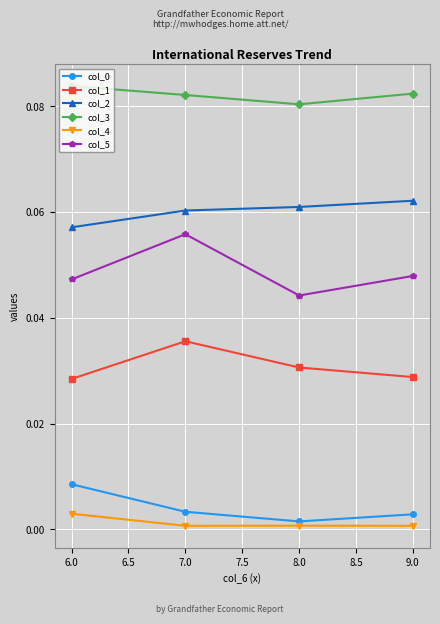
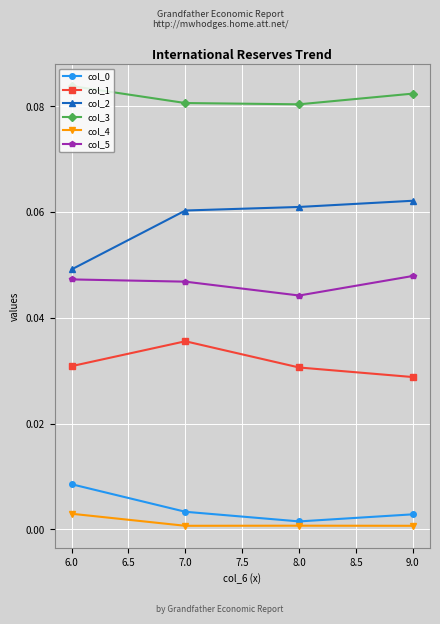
  {
    "col_0": {
      "6.0": 0.009,
      "7.0": 0.003,
      "8.0": 0.002,
      "9.0": 0.003
    },
    "col_1": {
-     "6.0": 0.028,
+     "6.0": 0.031,
      "7.0": 0.036,
      "8.0": 0.031,
      "9.0": 0.029
    },
    "col_2": {
-     "6.0": 0.057,
+     "6.0": 0.049,
      "7.0": 0.060,
      "8.0": 0.061,
      "9.0": 0.062
    },
    "col_3": {
-     "7.0": 0.082,
+     "7.0": 0.081,
      "8.0": 0.080,
      "9.0": 0.082
    },
    "col_4": {
      "6.0": 0.003,
      "7.0": 0.001,
      "8.0": 0.001,
      "9.0": 0.001
    },
    "col_5": {
      "6.0": 0.047,
-     "7.0": 0.056,
+     "7.0": 0.047,
      "8.0": 0.044,
      "9.0": 0.048
    }
  }
